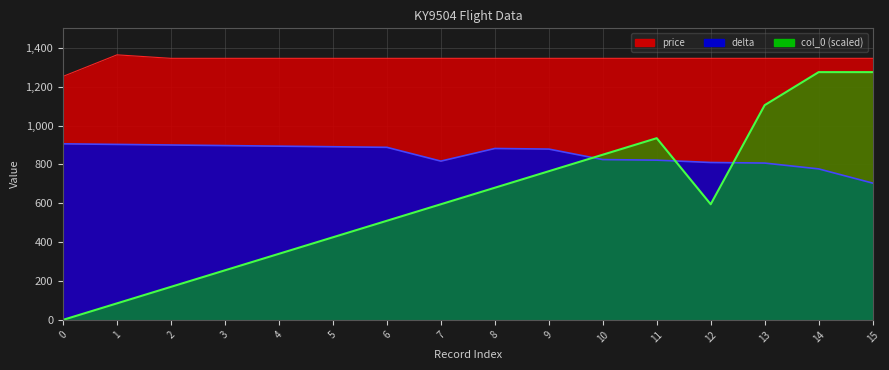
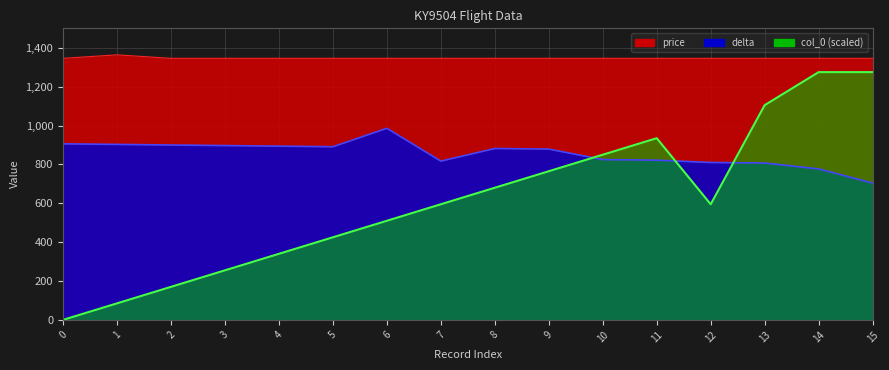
  {
    "price": {
-     "0": "1,250",
+     "0": "1,350",
      "1": "1,360",
      "2": "1,350",
      "3": "1,350",
      "4": "1,350",
      "5": "1,350",
      "6": "1,350",
      "7": "1,350",
      "8": "1,350",
      "9": "1,350",
      "10": "1,350",
      "11": "1,350",
      "12": "1,350",
      "13": "1,350",
      "14": "1,350",
      "15": "1,350"
    },
    "delta": {
      "0": "910",
      "1": "900",
      "2": "900",
      "3": "900",
      "4": "890",
      "5": "890",
-     "6": "890",
+     "6": "990",
      "7": "820",
      "8": "880",
      "9": "880",
      "10": "830",
      "11": "820",
      "12": "810",
      "13": "810",
      "14": "780",
      "15": "700"
    },
    "col_0 (scaled)": {
      "0": "0",
      "1": "90",
      "2": "170",
      "3": "260",
      "4": "340",
      "5": "430",
      "6": "510",
      "7": "600",
      "8": "680",
      "9": "770",
      "10": "850",
      "11": "940",
      "12": "600",
      "13": "1,110",
      "14": "1,280",
      "15": "1,280"
    }
  }
